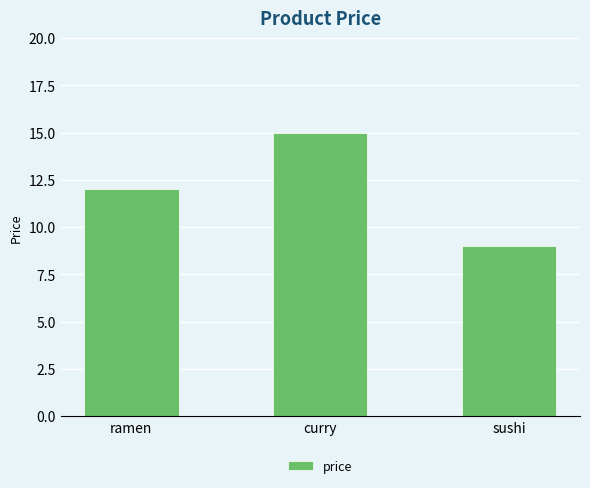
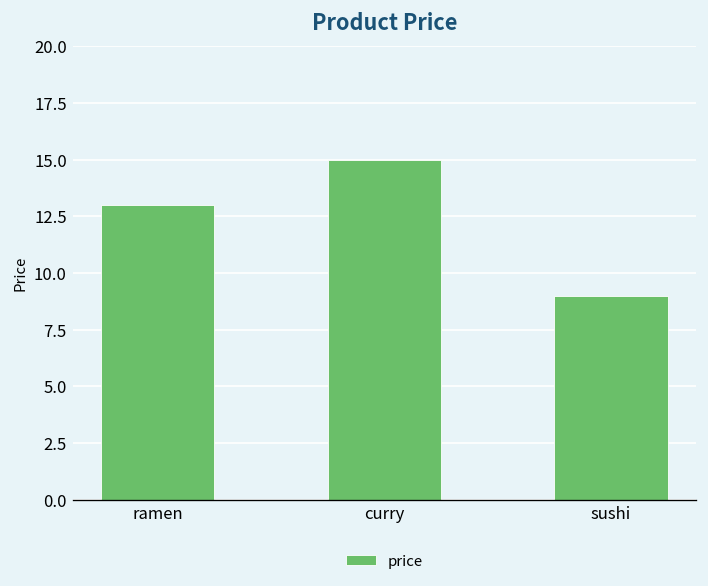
  {
-   "ramen": 12,
+   "ramen": 13,
    "curry": 15,
    "sushi": 9
  }
